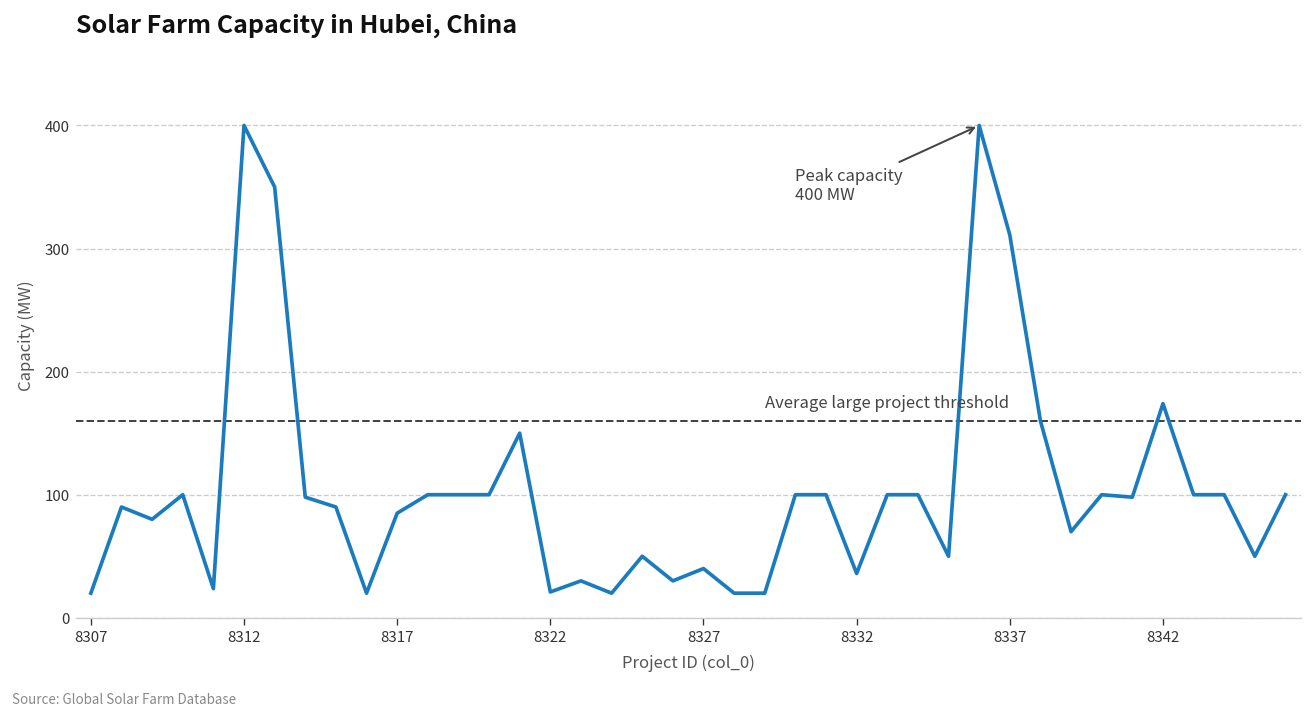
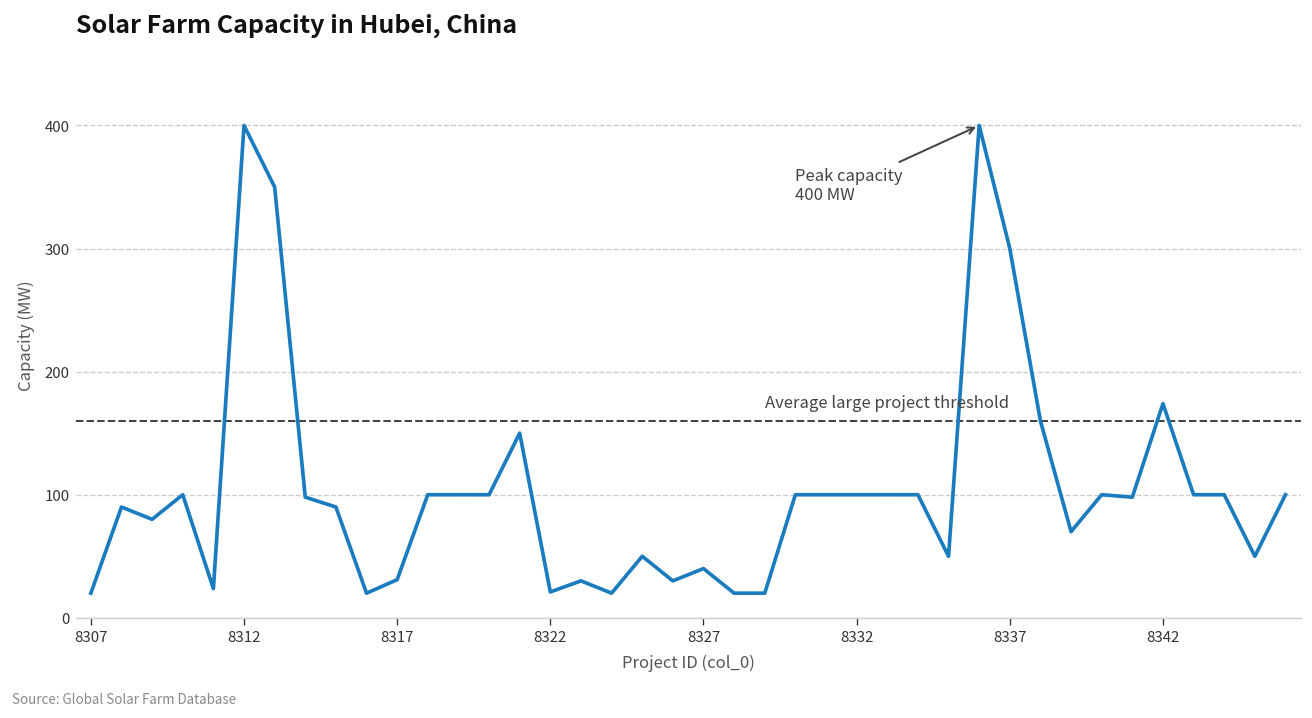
  {
    "8307": 20,
    "8312": 400,
-   "8317": 85,
+   "8317": 31,
    "8322": 21,
    "8327": 40,
-   "8332": 36,
-   "8337": 311,
+   "8332": 100,
+   "8337": 300,
    "8342": 174
  }
